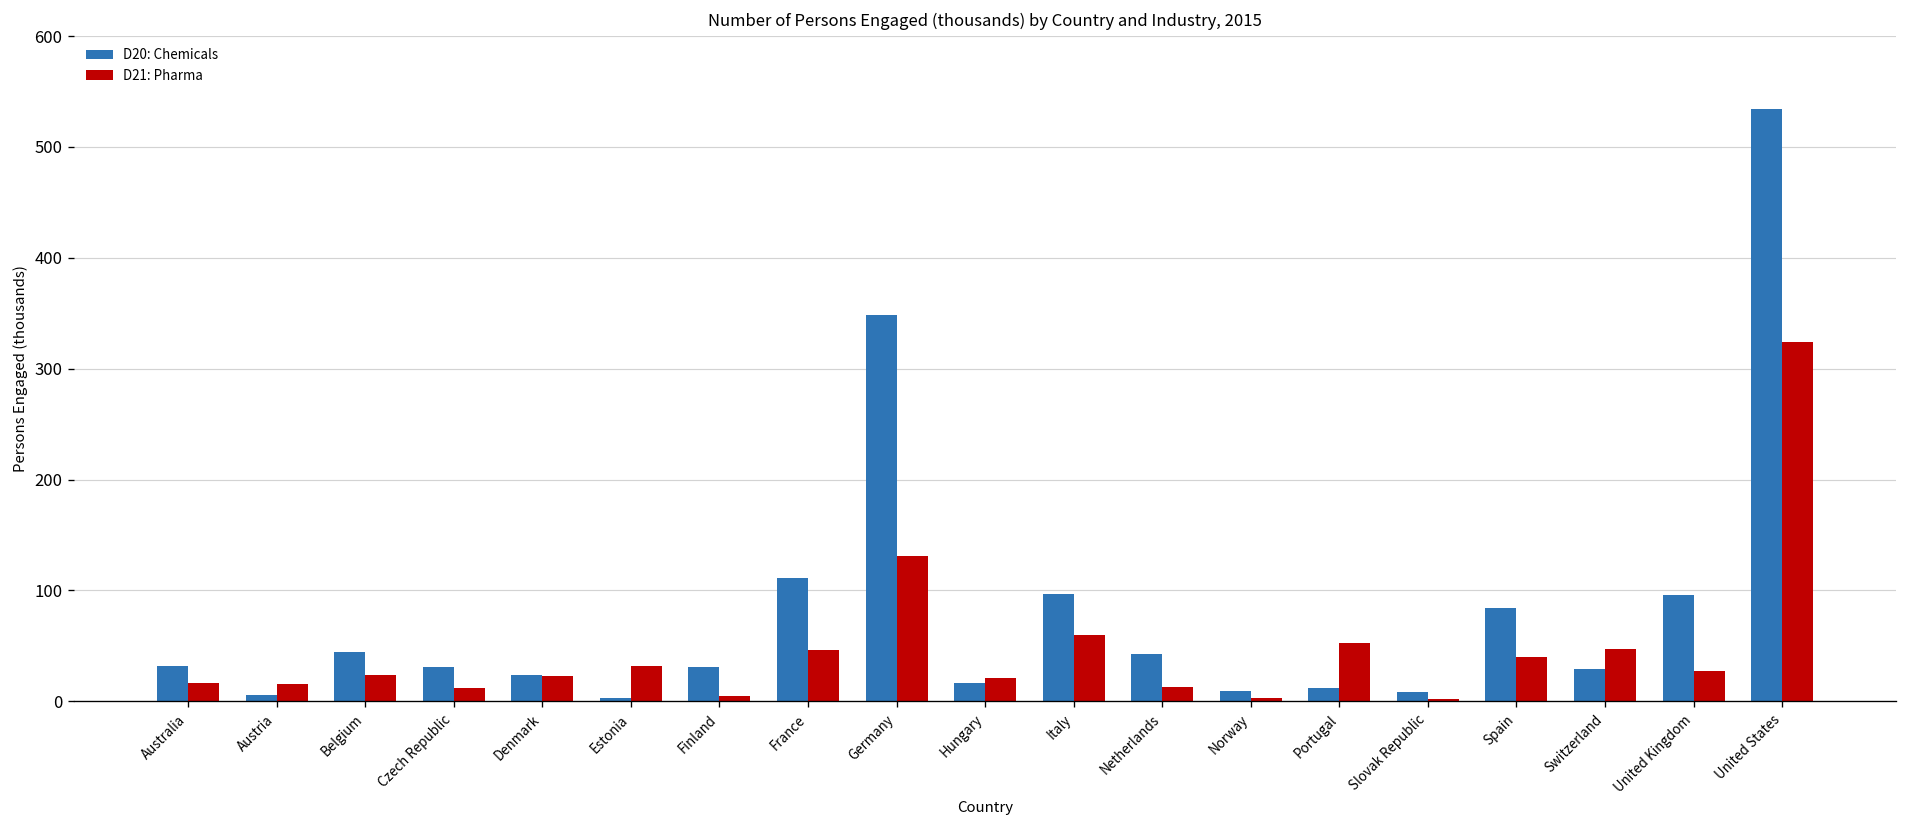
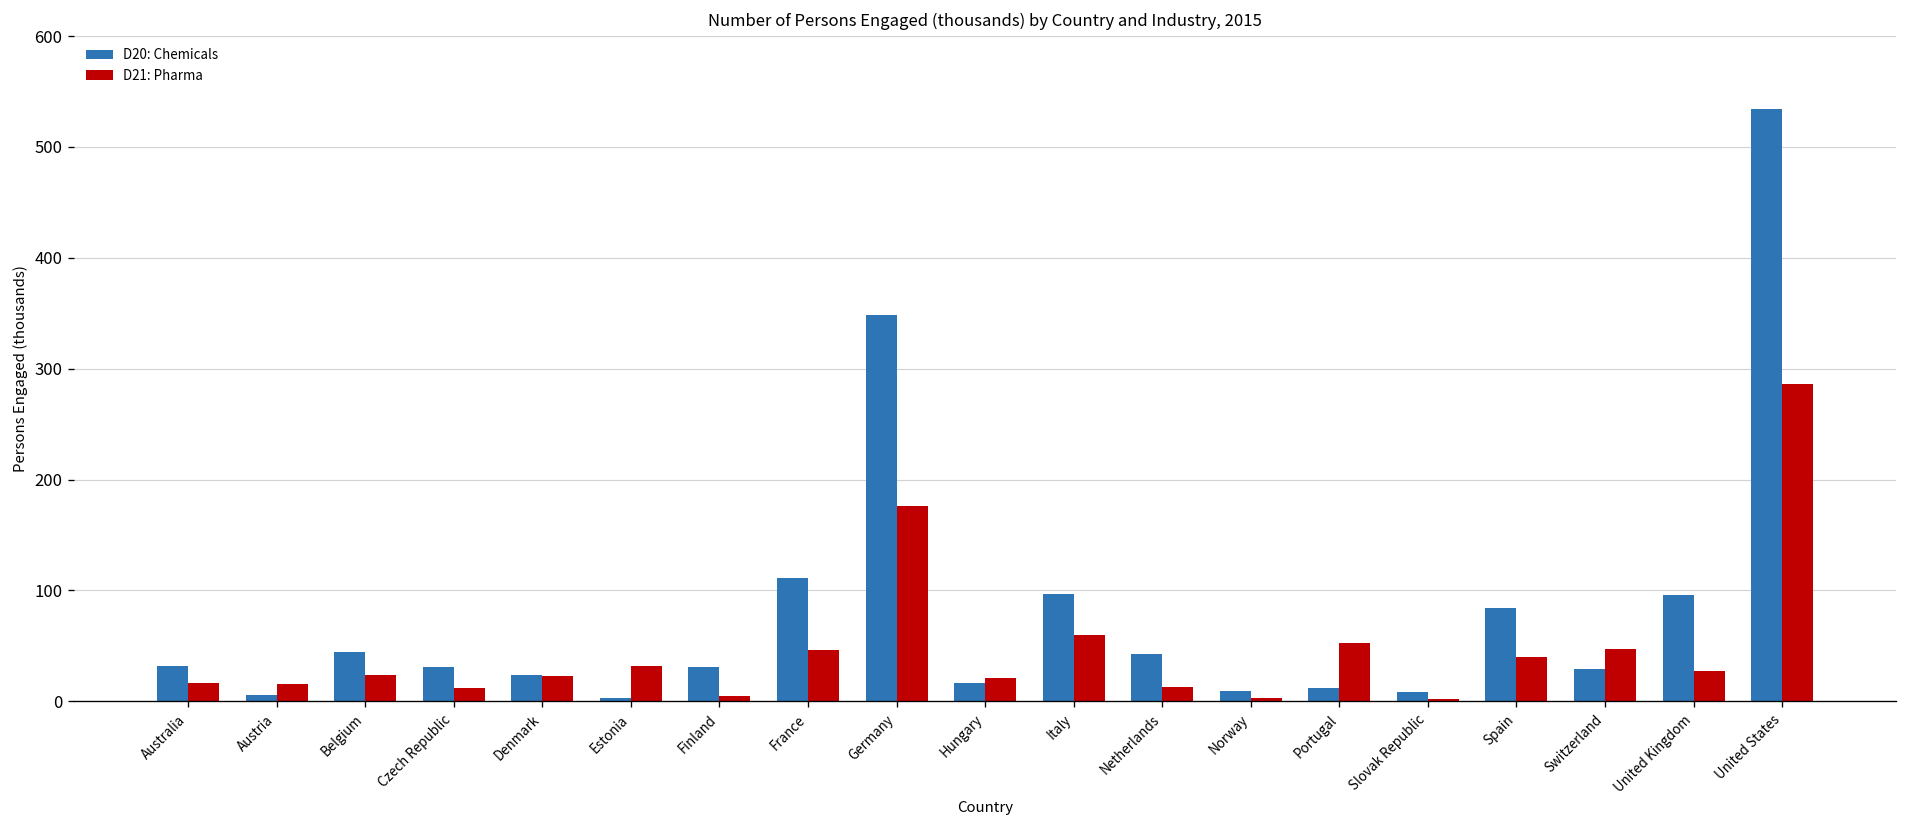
  {
    "D20: Chemicals": {
      "Australia": 30,
      "Austria": 10,
      "Belgium": 40,
      "Czech Republic": 30,
      "Denmark": 20,
      "Estonia": 0,
      "Finland": 30,
      "France": 110,
      "Germany": 350,
      "Hungary": 20,
      "Italy": 100,
      "Netherlands": 40,
      "Norway": 10,
      "Portugal": 10,
      "Slovak Republic": 10,
      "Spain": 80,
      "Switzerland": 30,
      "United Kingdom": 100,
      "United States": 530
    },
    "D21: Pharma": {
      "Australia": 20,
      "Austria": 20,
      "Belgium": 20,
      "Czech Republic": 10,
      "Denmark": 20,
      "Estonia": 30,
      "Finland": 0,
      "France": 50,
-     "Germany": 130,
+     "Germany": 180,
      "Hungary": 20,
      "Italy": 60,
      "Netherlands": 10,
      "Portugal": 50,
      "Spain": 40,
      "Switzerland": 50,
      "United Kingdom": 30,
-     "United States": 320
+     "United States": 290
    }
  }
